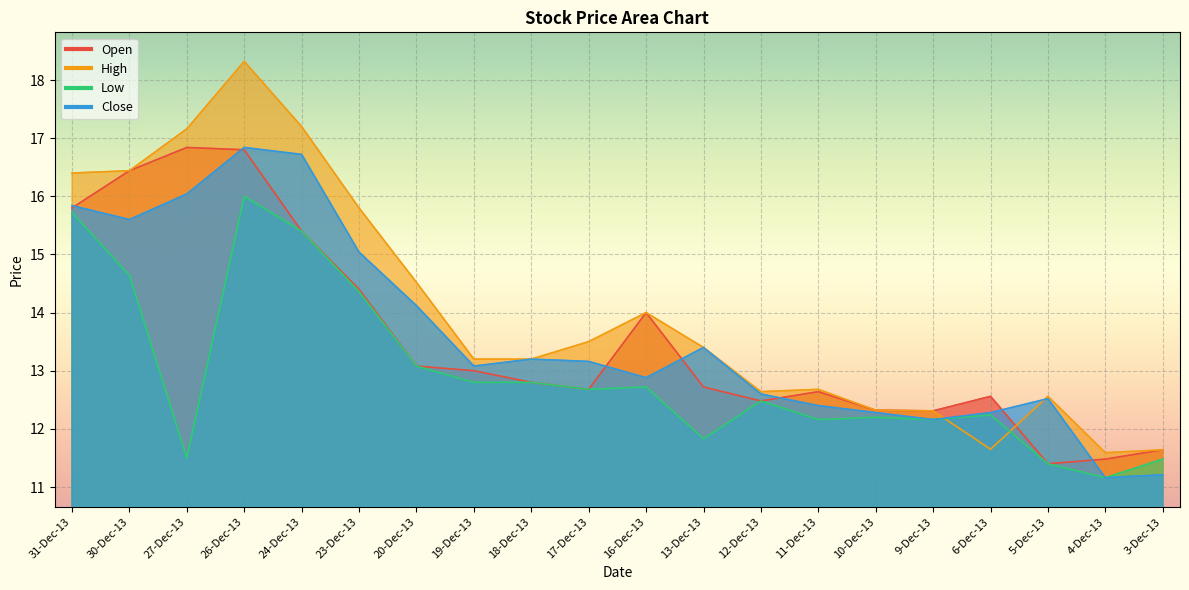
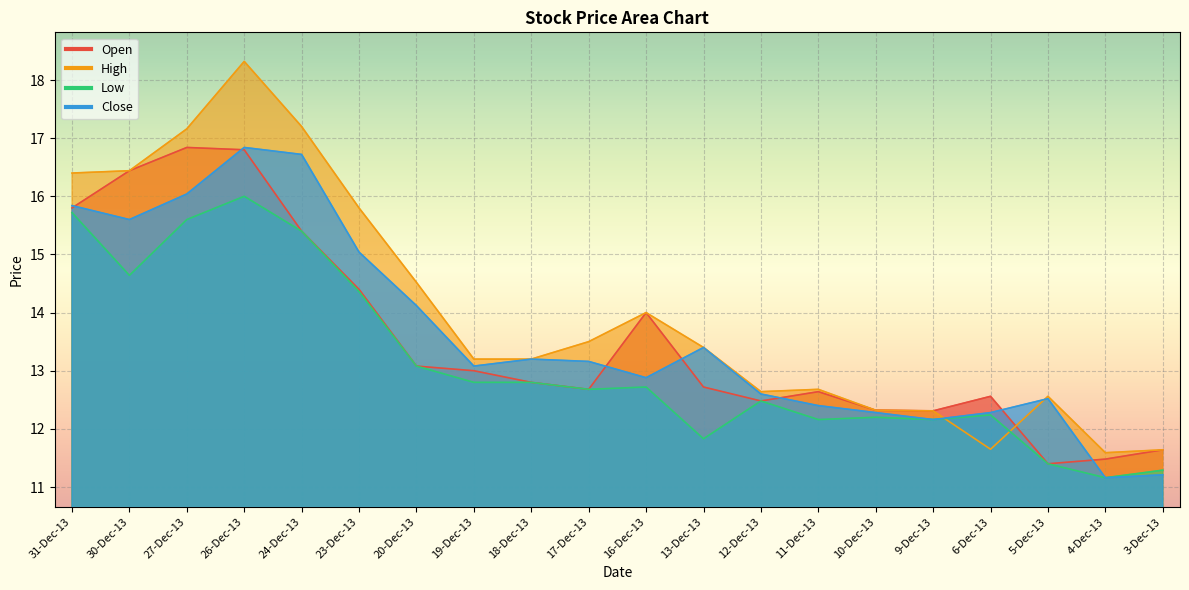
  {
    "Open": {
      "27-Dec-13": 16.8,
      "19-Dec-13": 13.0,
      "13-Dec-13": 12.7,
      "6-Dec-13": 12.6,
      "4-Dec-13": 11.5
    },
    "High": {
      "31-Dec-13": 16.4,
      "27-Dec-13": 17.2,
      "26-Dec-13": 18.3,
      "24-Dec-13": 17.2,
      "23-Dec-13": 15.8,
      "20-Dec-13": 14.5,
      "19-Dec-13": 13.2,
      "17-Dec-13": 13.5,
      "6-Dec-13": 11.7,
      "4-Dec-13": 11.6
    },
    "Low": {
      "31-Dec-13": 15.7,
      "30-Dec-13": 14.6,
-     "27-Dec-13": 11.5,
+     "27-Dec-13": 15.6,
      "26-Dec-13": 16.0,
      "19-Dec-13": 12.8,
      "16-Dec-13": 12.7,
      "13-Dec-13": 11.8,
      "11-Dec-13": 12.2,
      "10-Dec-13": 12.2,
-     "3-Dec-13": 11.5
+     "3-Dec-13": 11.3
    },
    "Close": {
      "30-Dec-13": 15.6,
      "27-Dec-13": 16.0,
      "24-Dec-13": 16.7,
      "23-Dec-13": 15.0,
      "20-Dec-13": 14.1,
      "19-Dec-13": 13.1,
      "17-Dec-13": 13.2,
      "16-Dec-13": 12.9,
      "11-Dec-13": 12.4,
      "3-Dec-13": 11.2
    }
  }
